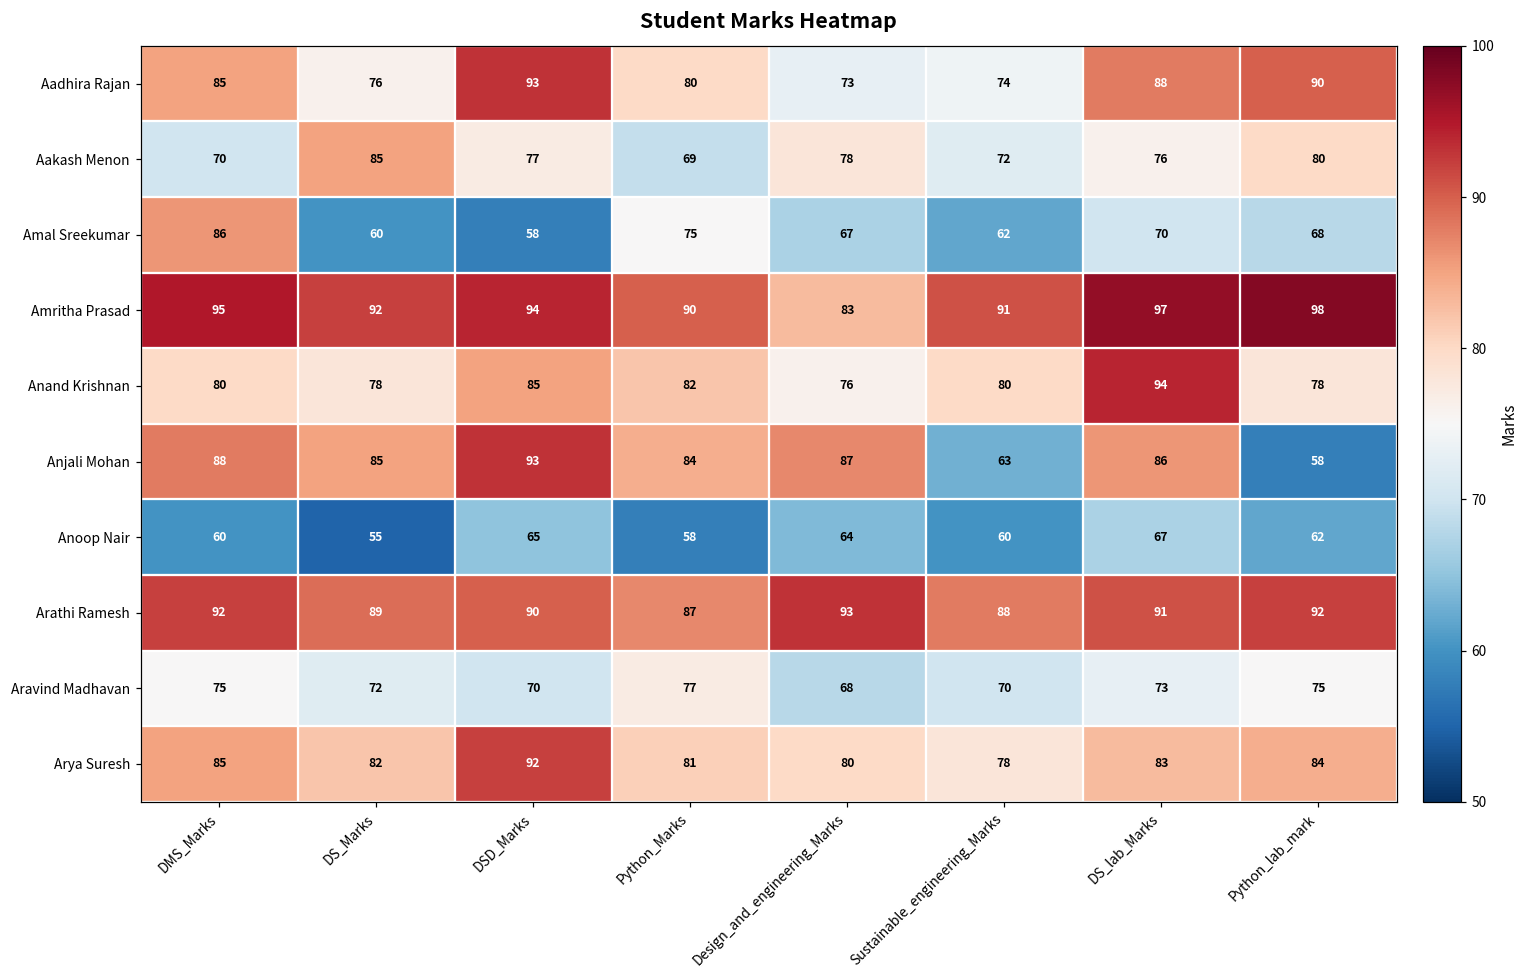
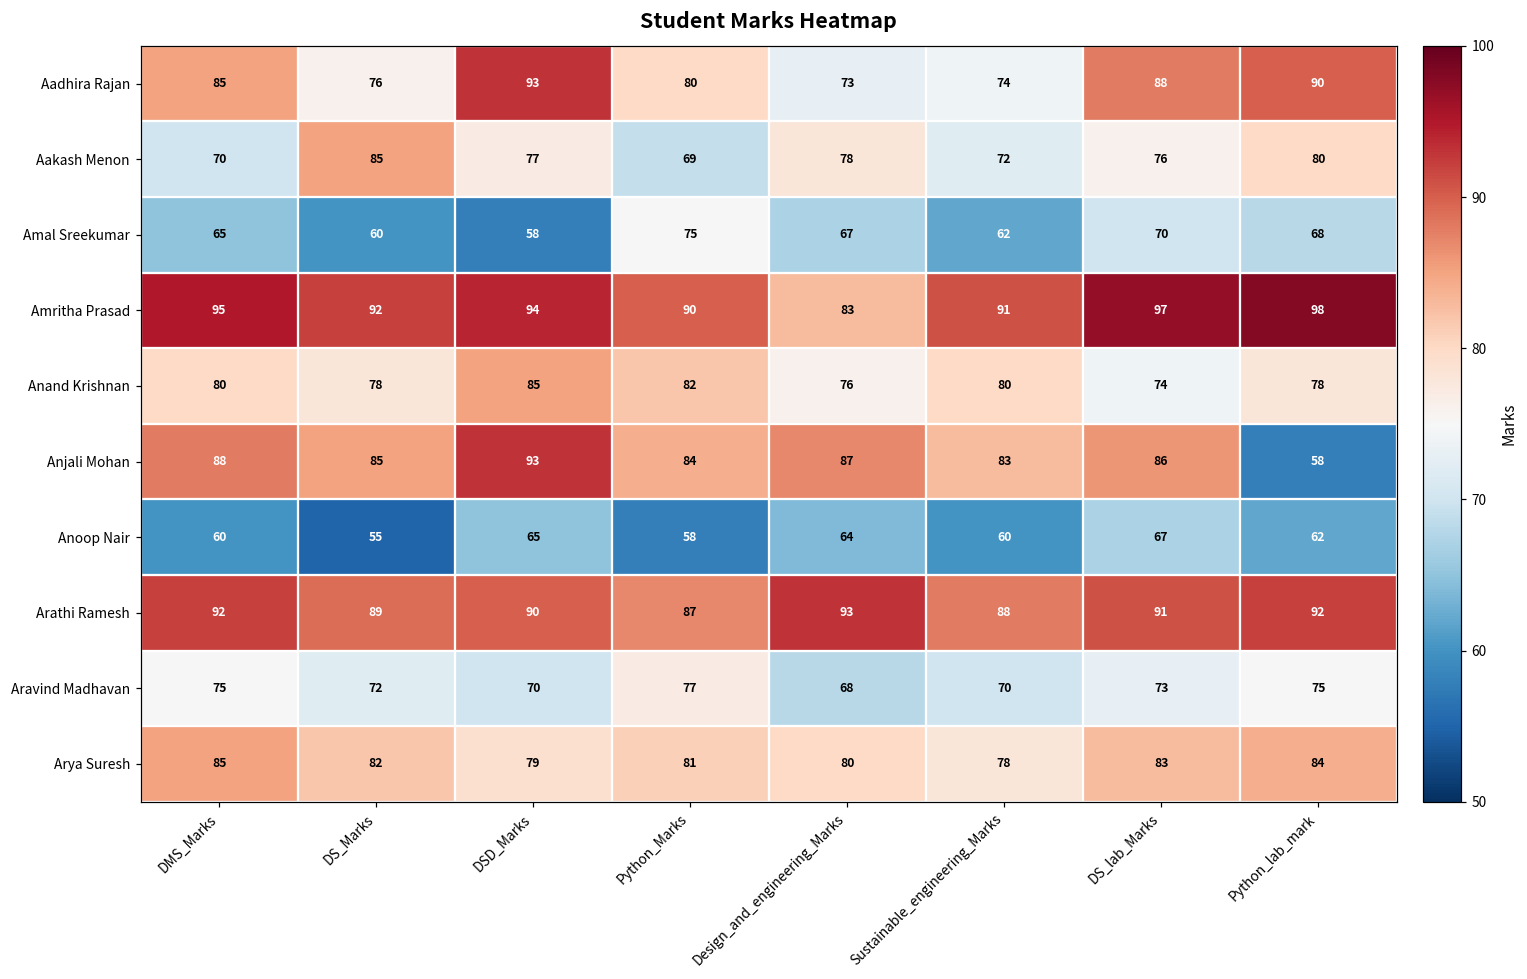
  {
    "Aadhira Rajan": {
      "DMS_Marks": 85,
      "DS_Marks": 76,
      "DSD_Marks": 93,
      "Python_Marks": 80,
      "Design_and_engineering_Marks": 73,
      "Sustainable_engineering_Marks": 74,
      "DS_lab_Marks": 88,
      "Python_lab_mark": 90
    },
    "Aakash Menon": {
      "DMS_Marks": 70,
      "DS_Marks": 85,
      "DSD_Marks": 77,
      "Python_Marks": 69,
      "Design_and_engineering_Marks": 78,
      "Sustainable_engineering_Marks": 72,
      "DS_lab_Marks": 76,
      "Python_lab_mark": 80
    },
    "Amal Sreekumar": {
-     "DMS_Marks": 86,
+     "DMS_Marks": 65,
      "DS_Marks": 60,
      "DSD_Marks": 58,
      "Python_Marks": 75,
      "Design_and_engineering_Marks": 67,
      "Sustainable_engineering_Marks": 62,
      "DS_lab_Marks": 70,
      "Python_lab_mark": 68
    },
    "Amritha Prasad": {
      "DMS_Marks": 95,
      "DS_Marks": 92,
      "DSD_Marks": 94,
      "Python_Marks": 90,
      "Design_and_engineering_Marks": 83,
      "Sustainable_engineering_Marks": 91,
      "DS_lab_Marks": 97,
      "Python_lab_mark": 98
    },
    "Anand Krishnan": {
      "DMS_Marks": 80,
      "DS_Marks": 78,
      "DSD_Marks": 85,
      "Python_Marks": 82,
      "Design_and_engineering_Marks": 76,
      "Sustainable_engineering_Marks": 80,
-     "DS_lab_Marks": 94,
+     "DS_lab_Marks": 74,
      "Python_lab_mark": 78
    },
    "Anjali Mohan": {
      "DMS_Marks": 88,
      "DS_Marks": 85,
      "DSD_Marks": 93,
      "Python_Marks": 84,
      "Design_and_engineering_Marks": 87,
-     "Sustainable_engineering_Marks": 63,
+     "Sustainable_engineering_Marks": 83,
      "DS_lab_Marks": 86,
      "Python_lab_mark": 58
    },
    "Anoop Nair": {
      "DMS_Marks": 60,
      "DS_Marks": 55,
      "DSD_Marks": 65,
      "Python_Marks": 58,
      "Design_and_engineering_Marks": 64,
      "Sustainable_engineering_Marks": 60,
      "DS_lab_Marks": 67,
      "Python_lab_mark": 62
    },
    "Arathi Ramesh": {
      "DMS_Marks": 92,
      "DS_Marks": 89,
      "DSD_Marks": 90,
      "Python_Marks": 87,
      "Design_and_engineering_Marks": 93,
      "Sustainable_engineering_Marks": 88,
      "DS_lab_Marks": 91,
      "Python_lab_mark": 92
    },
    "Aravind Madhavan": {
      "DMS_Marks": 75,
      "DS_Marks": 72,
      "DSD_Marks": 70,
      "Python_Marks": 77,
      "Design_and_engineering_Marks": 68,
      "Sustainable_engineering_Marks": 70,
      "DS_lab_Marks": 73,
      "Python_lab_mark": 75
    },
    "Arya Suresh": {
      "DMS_Marks": 85,
      "DS_Marks": 82,
-     "DSD_Marks": 92,
+     "DSD_Marks": 79,
      "Python_Marks": 81,
      "Design_and_engineering_Marks": 80,
      "Sustainable_engineering_Marks": 78,
      "DS_lab_Marks": 83,
      "Python_lab_mark": 84
    }
  }
